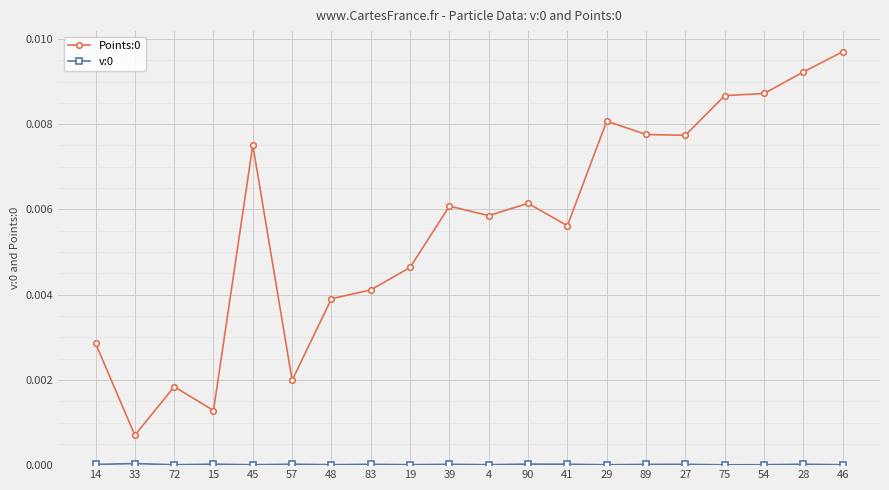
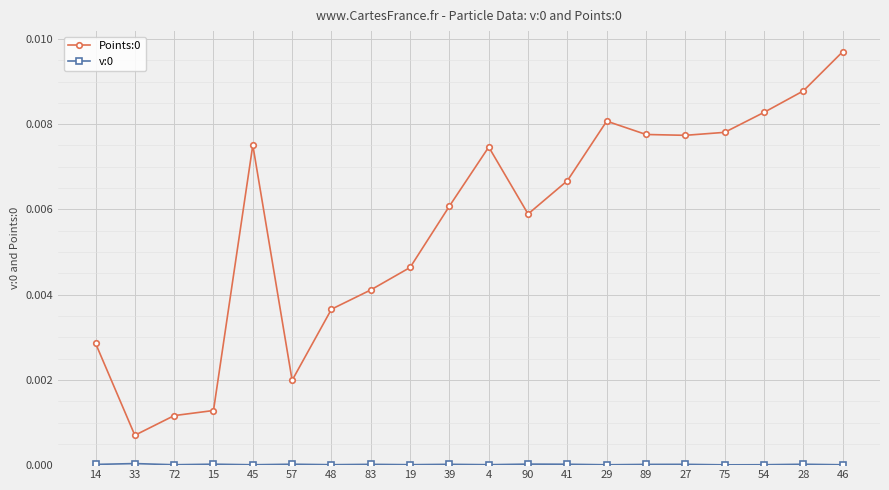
  {
    "Points:0": {
      "14": 0.0029,
      "33": 0.0007,
-     "72": 0.0018,
+     "72": 0.0012,
      "15": 0.0013,
      "45": 0.0075,
      "57": 0.0020,
-     "48": 0.0039,
+     "48": 0.0037,
      "83": 0.0041,
      "19": 0.0046,
      "39": 0.0061,
-     "4": 0.0059,
-     "90": 0.0061,
-     "41": 0.0056,
+     "4": 0.0075,
+     "90": 0.0059,
+     "41": 0.0067,
      "29": 0.0081,
      "89": 0.0078,
      "27": 0.0077,
-     "75": 0.0087,
-     "54": 0.0087,
-     "28": 0.0092,
+     "75": 0.0078,
+     "54": 0.0083,
+     "28": 0.0088,
      "46": 0.0097
    },
    "v:0": {
      "14": 0.0000,
      "33": 0.0000,
      "72": 0.0000,
      "15": 0.0000,
      "45": 0.0000,
      "57": 0.0000,
      "48": 0.0000,
      "83": 0.0000,
      "19": 0.0000,
      "39": 0.0000,
      "4": 0.0000,
      "90": 0.0000,
      "41": 0.0000,
      "29": 0.0000,
      "89": 0.0000,
      "27": 0.0000,
      "75": 0.0000,
      "54": 0.0000,
      "28": 0.0000,
      "46": 0.0000
    }
  }
